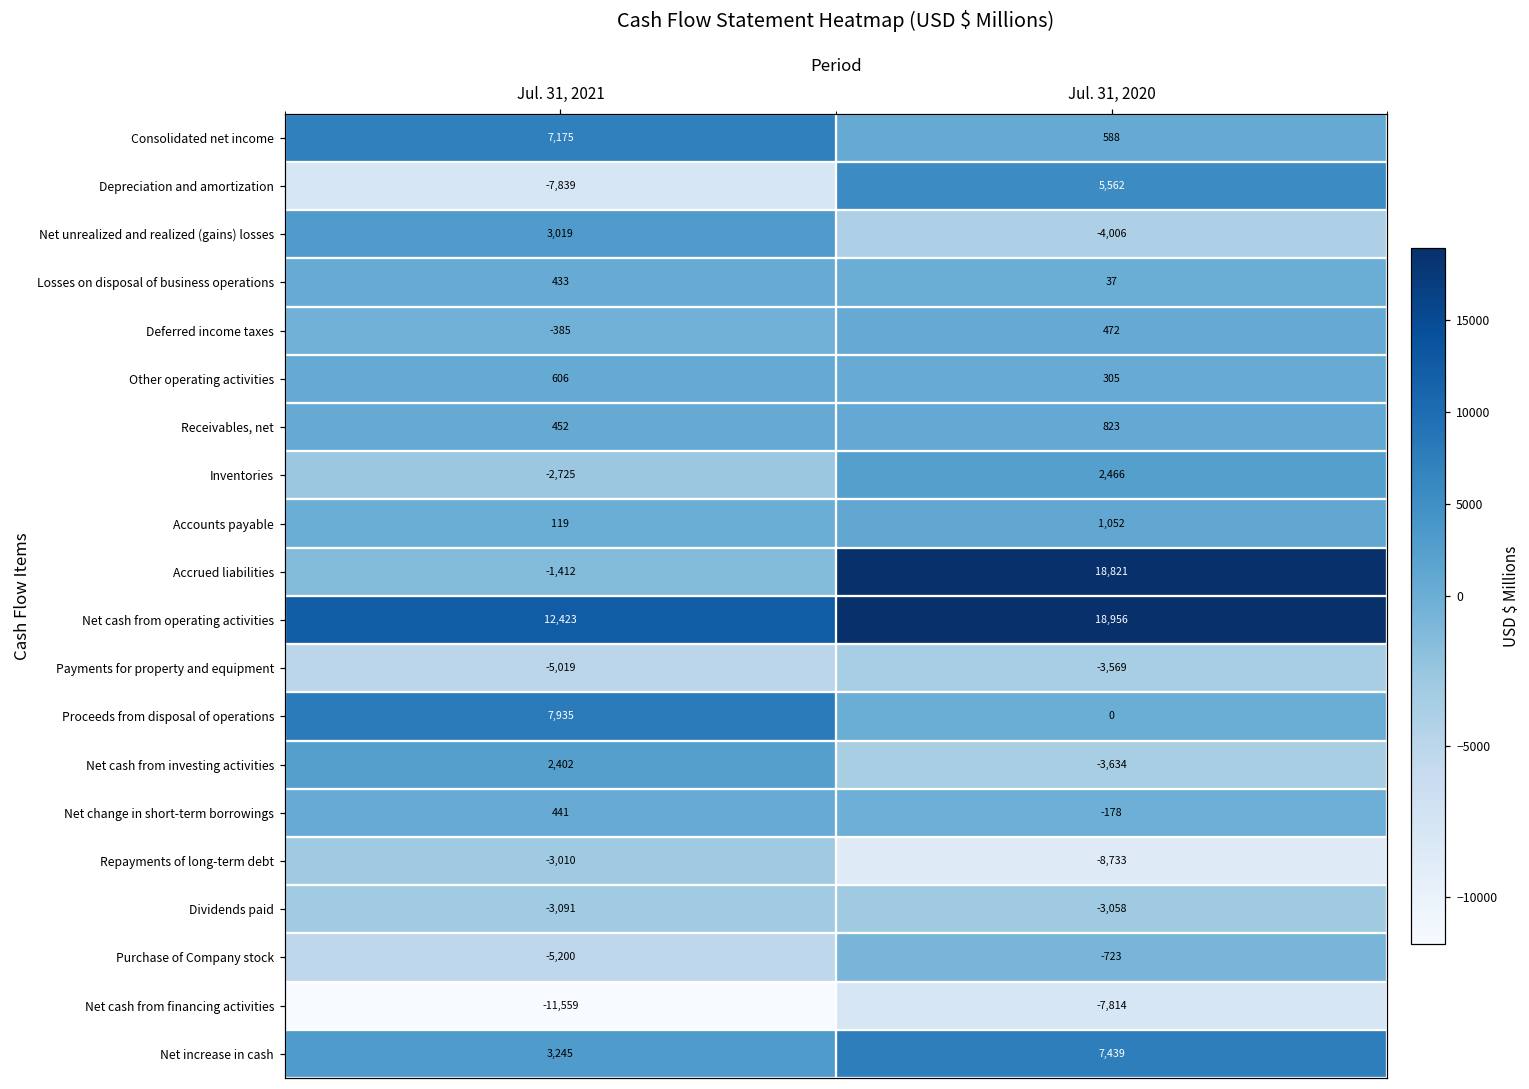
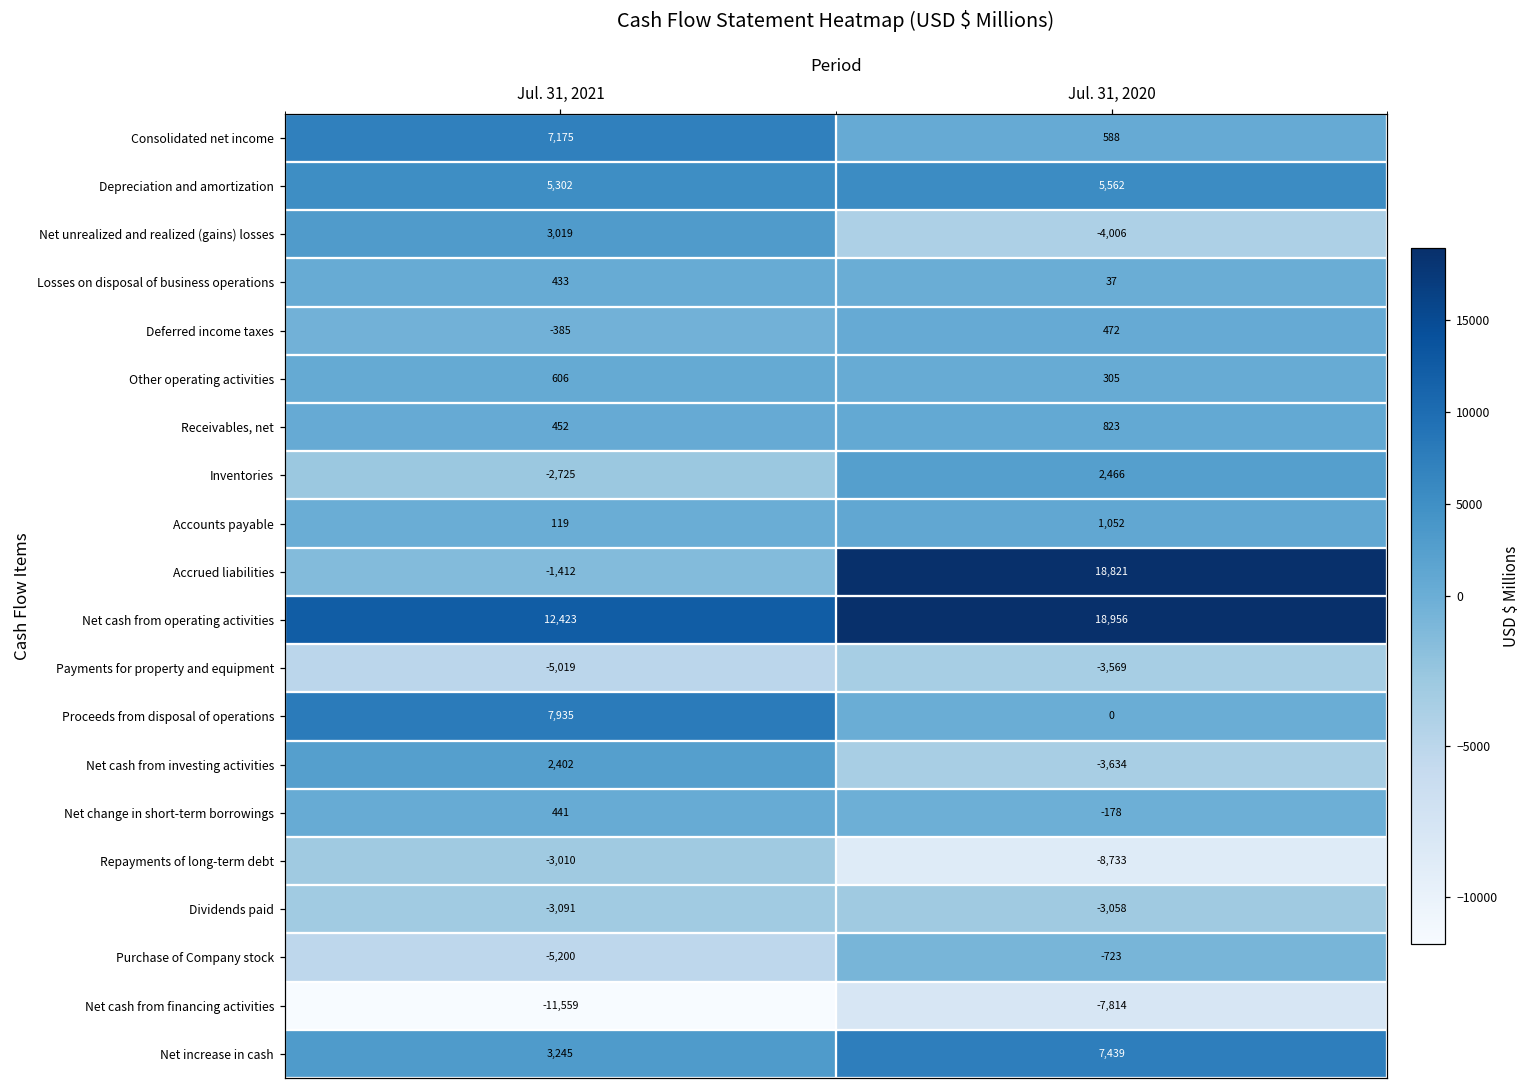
  {
    "Consolidated net income": {
      "Jul. 31, 2021": "7,175",
      "Jul. 31, 2020": "588"
    },
    "Depreciation and amortization": {
-     "Jul. 31, 2021": "-7,839",
+     "Jul. 31, 2021": "5,302",
      "Jul. 31, 2020": "5,562"
    },
    "Net unrealized and realized (gains) losses": {
      "Jul. 31, 2021": "3,019",
      "Jul. 31, 2020": "-4,006"
    },
    "Losses on disposal of business operations": {
      "Jul. 31, 2021": "433",
      "Jul. 31, 2020": "37"
    },
    "Deferred income taxes": {
      "Jul. 31, 2021": "-385",
      "Jul. 31, 2020": "472"
    },
    "Other operating activities": {
      "Jul. 31, 2021": "606",
      "Jul. 31, 2020": "305"
    },
    "Receivables, net": {
      "Jul. 31, 2021": "452",
      "Jul. 31, 2020": "823"
    },
    "Inventories": {
      "Jul. 31, 2021": "-2,725",
      "Jul. 31, 2020": "2,466"
    },
    "Accounts payable": {
      "Jul. 31, 2021": "119",
      "Jul. 31, 2020": "1,052"
    },
    "Accrued liabilities": {
      "Jul. 31, 2021": "-1,412",
      "Jul. 31, 2020": "18,821"
    },
    "Net cash from operating activities": {
      "Jul. 31, 2021": "12,423",
      "Jul. 31, 2020": "18,956"
    },
    "Payments for property and equipment": {
      "Jul. 31, 2021": "-5,019",
      "Jul. 31, 2020": "-3,569"
    },
    "Proceeds from disposal of operations": {
      "Jul. 31, 2021": "7,935",
      "Jul. 31, 2020": "0"
    },
    "Net cash from investing activities": {
      "Jul. 31, 2021": "2,402",
      "Jul. 31, 2020": "-3,634"
    },
    "Net change in short-term borrowings": {
      "Jul. 31, 2021": "441",
      "Jul. 31, 2020": "-178"
    },
    "Repayments of long-term debt": {
      "Jul. 31, 2021": "-3,010",
      "Jul. 31, 2020": "-8,733"
    },
    "Dividends paid": {
      "Jul. 31, 2021": "-3,091",
      "Jul. 31, 2020": "-3,058"
    },
    "Purchase of Company stock": {
      "Jul. 31, 2021": "-5,200",
      "Jul. 31, 2020": "-723"
    },
    "Net cash from financing activities": {
      "Jul. 31, 2021": "-11,559",
      "Jul. 31, 2020": "-7,814"
    },
    "Net increase in cash": {
      "Jul. 31, 2021": "3,245",
      "Jul. 31, 2020": "7,439"
    }
  }
